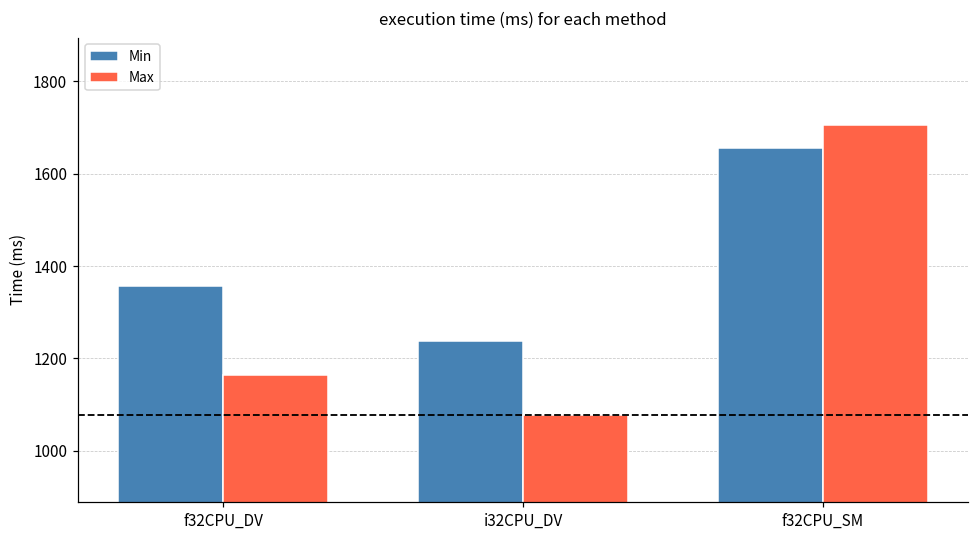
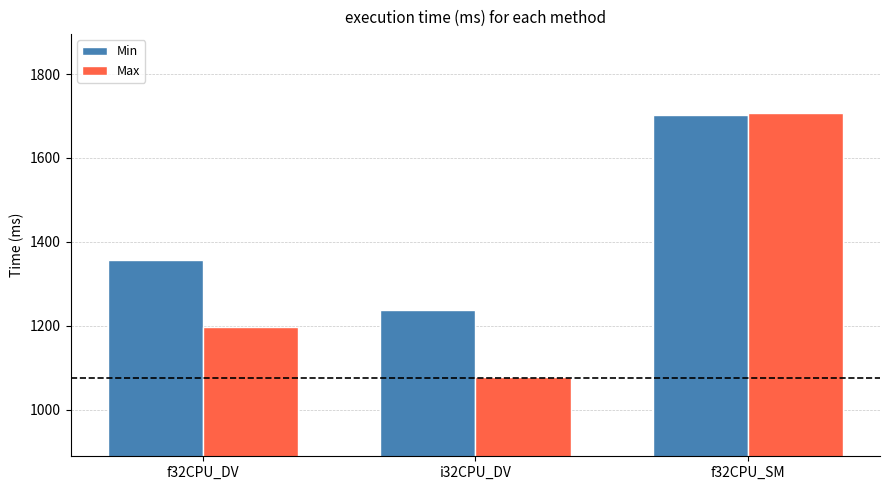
  {
    "Min": {
      "f32CPU_DV": 1360,
      "i32CPU_DV": 1240,
-     "f32CPU_SM": 1660
+     "f32CPU_SM": 1700
    },
    "Max": {
-     "f32CPU_DV": 1160,
+     "f32CPU_DV": 1200,
      "i32CPU_DV": 1080,
      "f32CPU_SM": 1710
    }
  }
